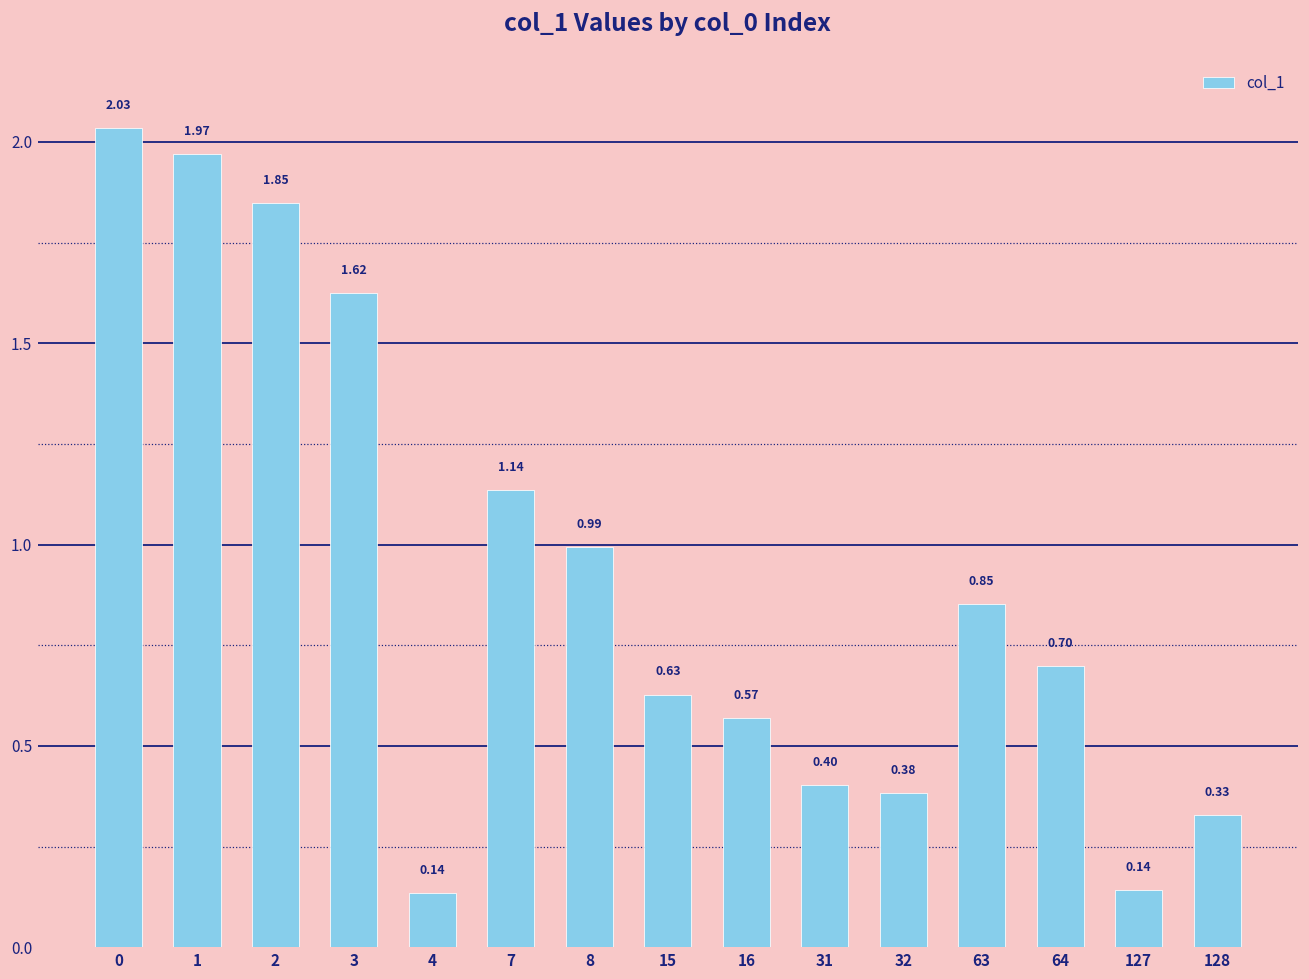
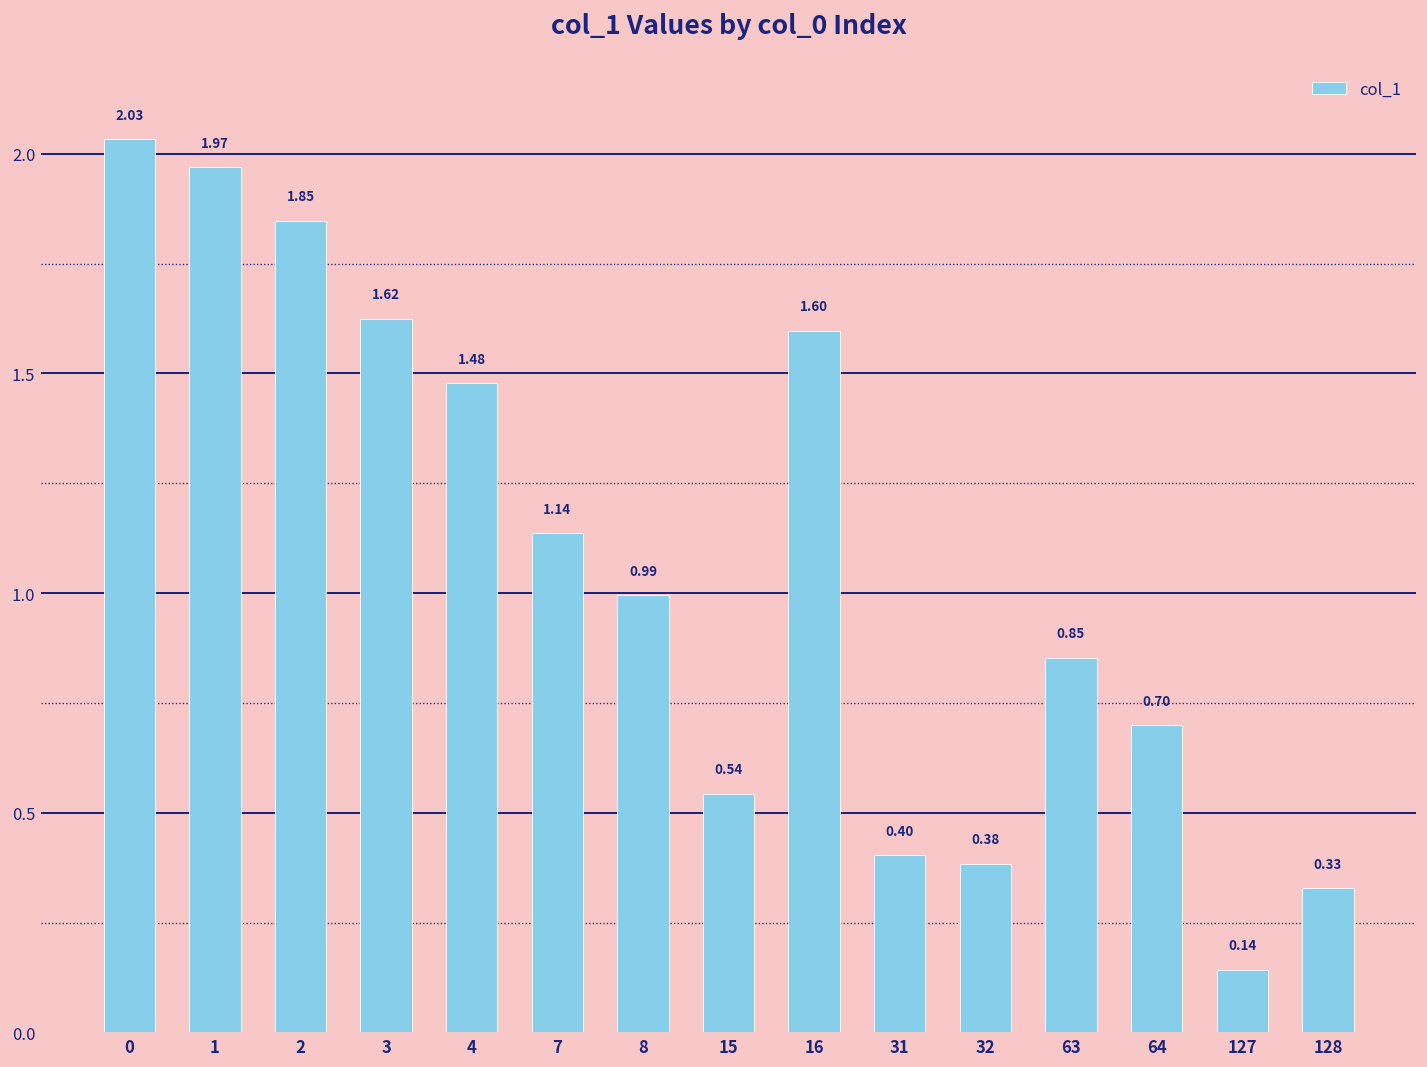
  {
    "0": 2.03,
    "1": 1.97,
    "2": 1.85,
    "3": 1.62,
-   "4": 0.14,
+   "4": 1.48,
    "7": 1.14,
    "8": 0.99,
-   "15": 0.63,
-   "16": 0.57,
+   "15": 0.54,
+   "16": 1.60,
    "31": 0.40,
    "32": 0.38,
    "63": 0.85,
    "64": 0.70,
    "127": 0.14,
    "128": 0.33
  }
